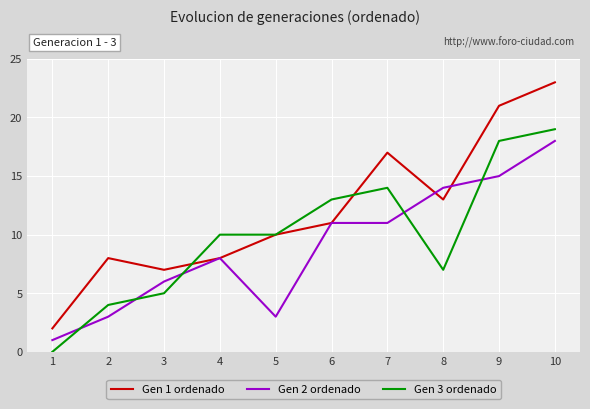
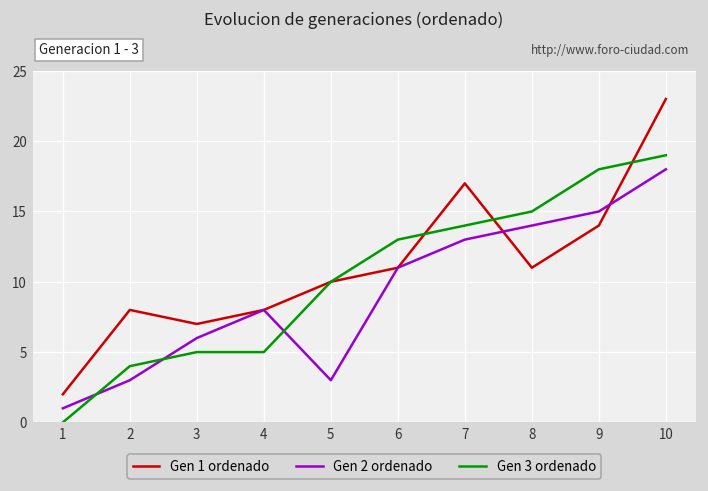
  {
    "Gen 1 ordenado": {
      "1": 2,
      "2": 8,
      "3": 7,
      "7": 17,
-     "8": 13,
-     "9": 21,
+     "8": 11,
+     "9": 14,
      "10": 23
    },
    "Gen 2 ordenado": {
      "1": 1,
      "2": 3,
      "3": 6,
      "5": 3,
-     "7": 11,
+     "7": 13,
      "8": 14,
      "9": 15,
      "10": 18
    },
    "Gen 3 ordenado": {
      "1": 0,
      "2": 4,
      "3": 5,
-     "4": 10,
+     "4": 5,
      "6": 13,
      "7": 14,
-     "8": 7,
+     "8": 15,
      "9": 18,
      "10": 19
    }
  }
